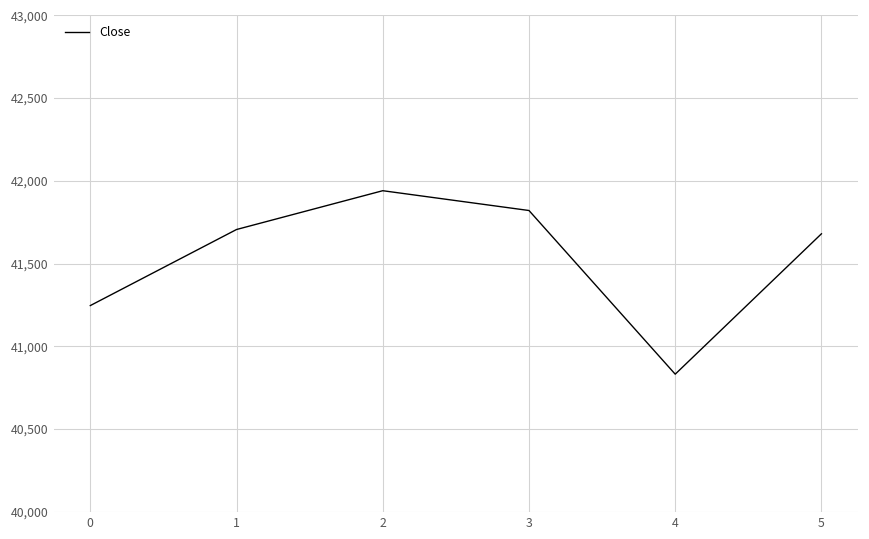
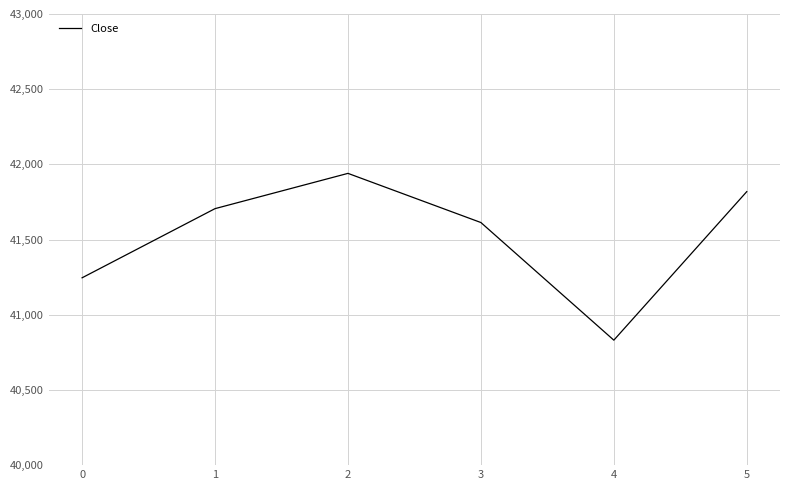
  {
    "0": "41,250",
    "1": "41,710",
    "2": "41,940",
-   "3": "41,820",
+   "3": "41,610",
    "4": "40,830",
-   "5": "41,680"
+   "5": "41,820"
  }
